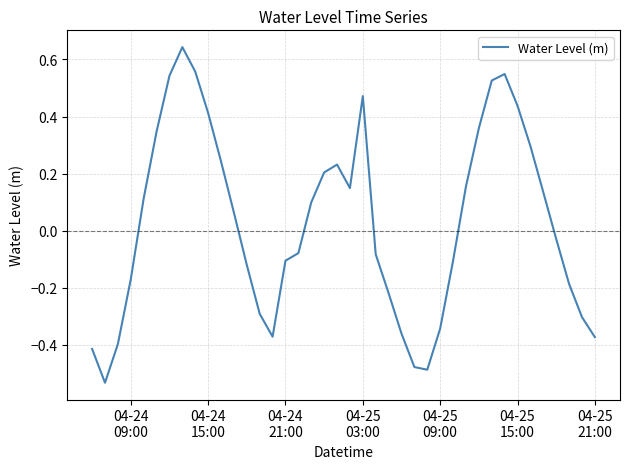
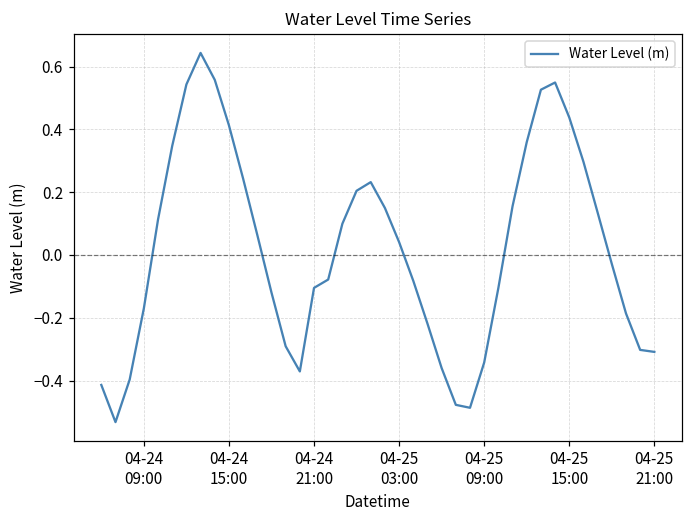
  {
    "04-24 09:00": -0.17,
    "04-24 15:00": 0.41,
    "04-24 21:00": -0.10,
-   "04-25 03:00": 0.47,
+   "04-25 03:00": 0.04,
    "04-25 09:00": -0.34,
    "04-25 15:00": 0.44,
-   "04-25 21:00": -0.37
+   "04-25 21:00": -0.31
  }
